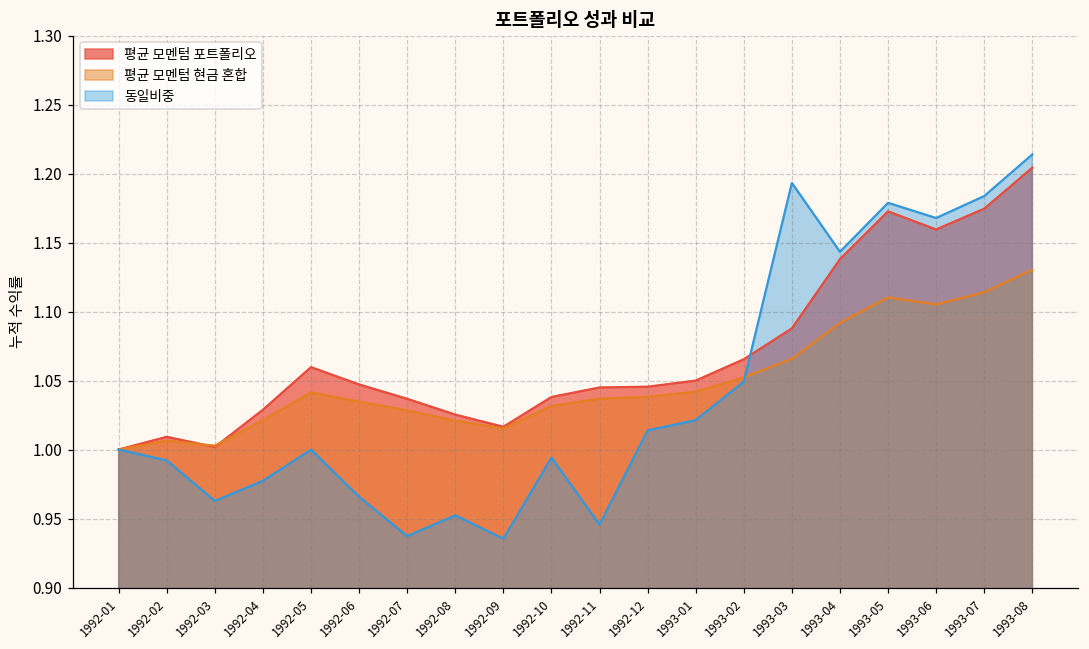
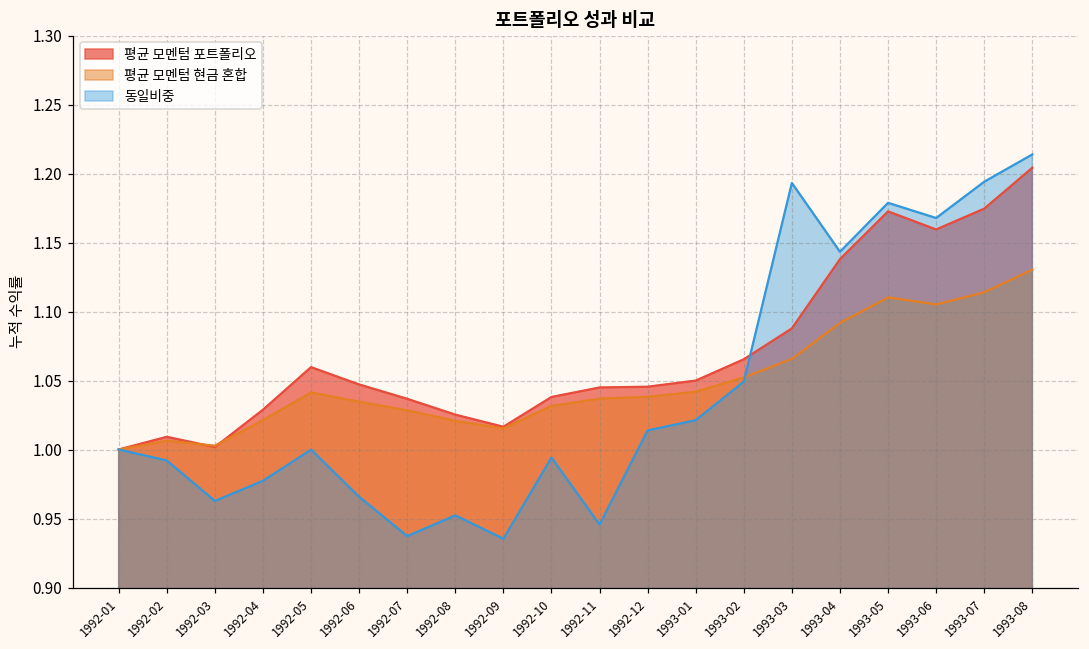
  {
    "동일비중": {
      "1992-02": 0.992,
      "1992-03": 0.963,
      "1992-04": 0.977,
      "1992-05": 1.000,
      "1992-06": 0.966,
      "1992-07": 0.937,
      "1992-08": 0.952,
      "1992-09": 0.935,
      "1992-10": 0.994,
      "1992-11": 0.946,
      "1992-12": 1.014,
      "1993-01": 1.021,
      "1993-02": 1.049,
      "1993-03": 1.193,
      "1993-04": 1.143,
      "1993-05": 1.179,
      "1993-06": 1.168,
-     "1993-07": 1.184,
+     "1993-07": 1.194,
      "1993-08": 1.214
    }
  }
